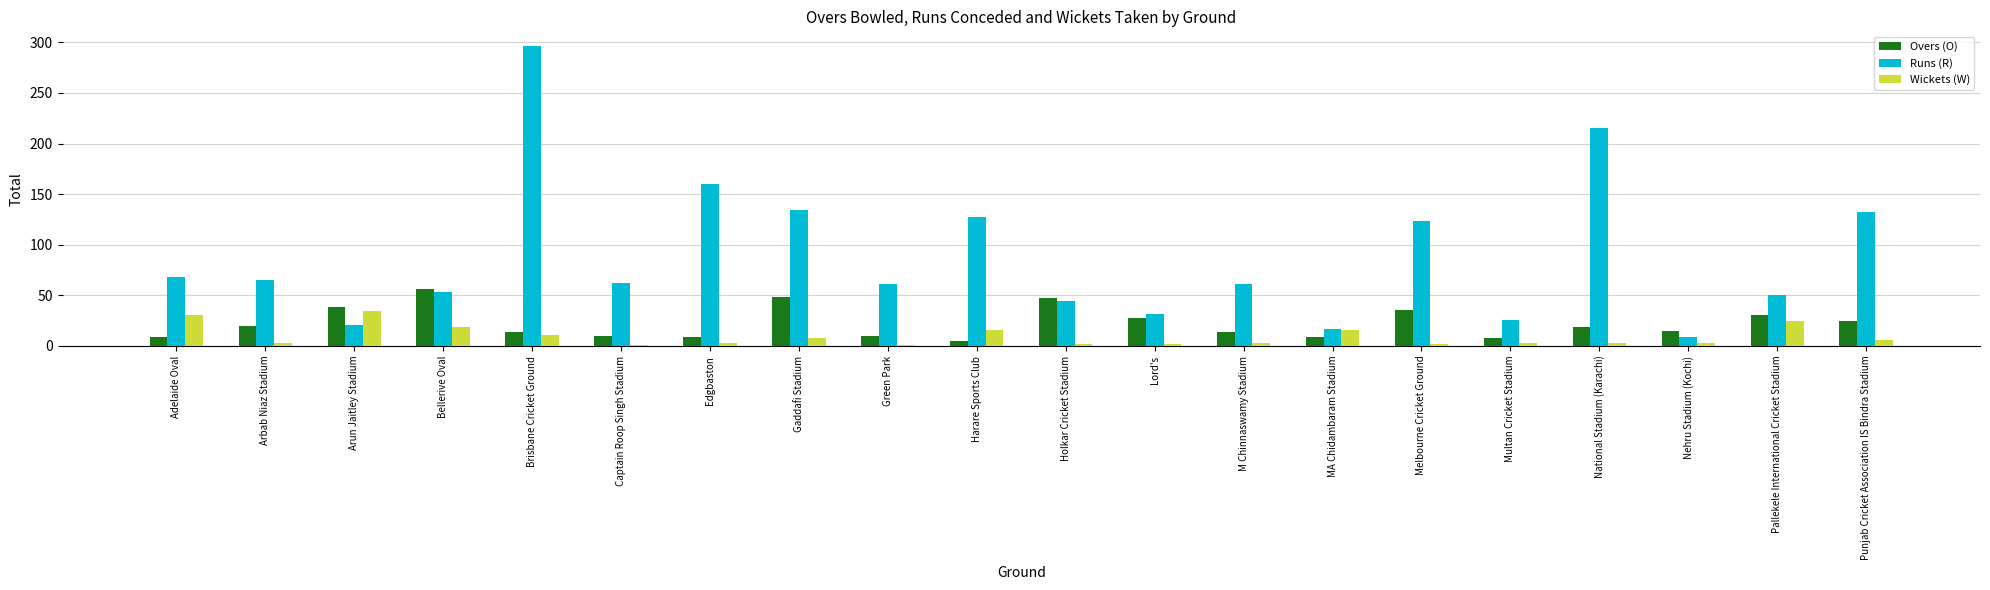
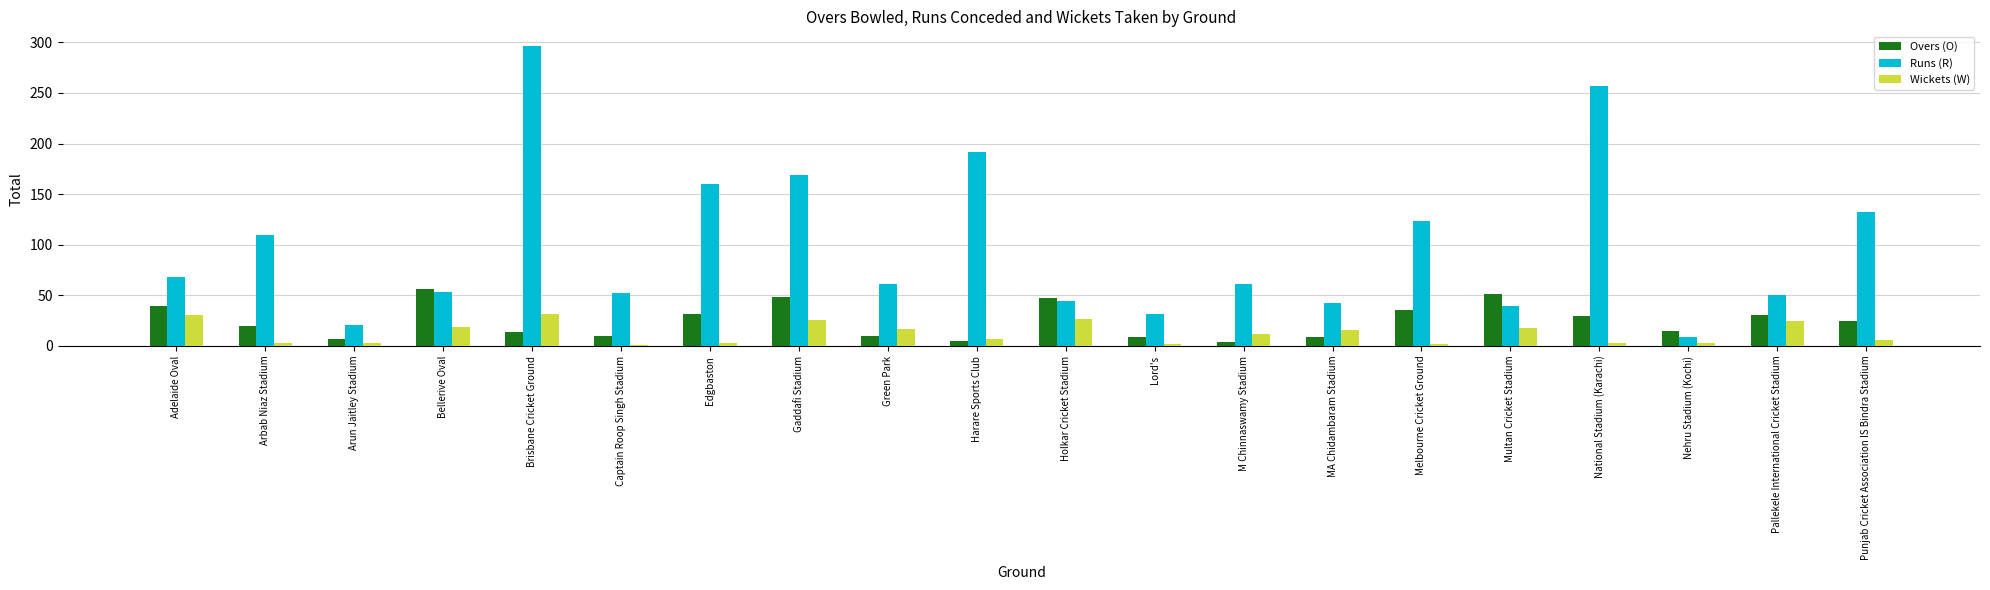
  {
    "Overs (O)": {
-     "Adelaide Oval": 9,
+     "Adelaide Oval": 39,
      "Arbab Niaz Stadium": 20,
-     "Arun Jaitley Stadium": 38,
+     "Arun Jaitley Stadium": 7,
      "Bellerive Oval": 56,
      "Brisbane Cricket Ground": 14,
      "Captain Roop Singh Stadium": 10,
-     "Edgbaston": 9,
+     "Edgbaston": 31,
      "Gaddafi Stadium": 48,
      "Green Park": 10,
      "Harare Sports Club": 5,
      "Holkar Cricket Stadium": 47,
-     "Lord's": 28,
-     "M Chinnaswamy Stadium": 14,
+     "Lord's": 9,
+     "M Chinnaswamy Stadium": 4,
      "MA Chidambaram Stadium": 9,
      "Melbourne Cricket Ground": 35,
-     "Multan Cricket Stadium": 8,
-     "National Stadium (Karachi)": 19,
+     "Multan Cricket Stadium": 52,
+     "National Stadium (Karachi)": 30,
      "Nehru Stadium (Kochi)": 14,
      "Pallekele International Cricket Stadium": 30,
      "Punjab Cricket Association IS Bindra Stadium": 25
    },
    "Runs (R)": {
      "Adelaide Oval": 68,
-     "Arbab Niaz Stadium": 65,
+     "Arbab Niaz Stadium": 110,
      "Arun Jaitley Stadium": 21,
      "Bellerive Oval": 53,
      "Brisbane Cricket Ground": 296,
-     "Captain Roop Singh Stadium": 62,
+     "Captain Roop Singh Stadium": 52,
      "Edgbaston": 160,
-     "Gaddafi Stadium": 134,
+     "Gaddafi Stadium": 169,
      "Green Park": 61,
-     "Harare Sports Club": 127,
+     "Harare Sports Club": 192,
      "Holkar Cricket Stadium": 44,
      "Lord's": 32,
      "M Chinnaswamy Stadium": 61,
-     "MA Chidambaram Stadium": 17,
+     "MA Chidambaram Stadium": 42,
      "Melbourne Cricket Ground": 123,
-     "Multan Cricket Stadium": 26,
-     "National Stadium (Karachi)": 215,
+     "Multan Cricket Stadium": 39,
+     "National Stadium (Karachi)": 257,
      "Nehru Stadium (Kochi)": 9,
      "Pallekele International Cricket Stadium": 50,
      "Punjab Cricket Association IS Bindra Stadium": 132
    },
    "Wickets (W)": {
      "Adelaide Oval": 31,
      "Arbab Niaz Stadium": 3,
-     "Arun Jaitley Stadium": 35,
+     "Arun Jaitley Stadium": 3,
      "Bellerive Oval": 19,
-     "Brisbane Cricket Ground": 11,
+     "Brisbane Cricket Ground": 32,
      "Edgbaston": 3,
-     "Gaddafi Stadium": 8,
-     "Green Park": 1,
-     "Harare Sports Club": 16,
-     "Holkar Cricket Stadium": 2,
-     "M Chinnaswamy Stadium": 3,
+     "Gaddafi Stadium": 26,
+     "Green Park": 17,
+     "Harare Sports Club": 7,
+     "Holkar Cricket Stadium": 27,
+     "M Chinnaswamy Stadium": 12,
      "MA Chidambaram Stadium": 16,
-     "Multan Cricket Stadium": 3,
+     "Multan Cricket Stadium": 18,
      "National Stadium (Karachi)": 3,
      "Nehru Stadium (Kochi)": 3,
      "Pallekele International Cricket Stadium": 25,
      "Punjab Cricket Association IS Bindra Stadium": 6
    }
  }
